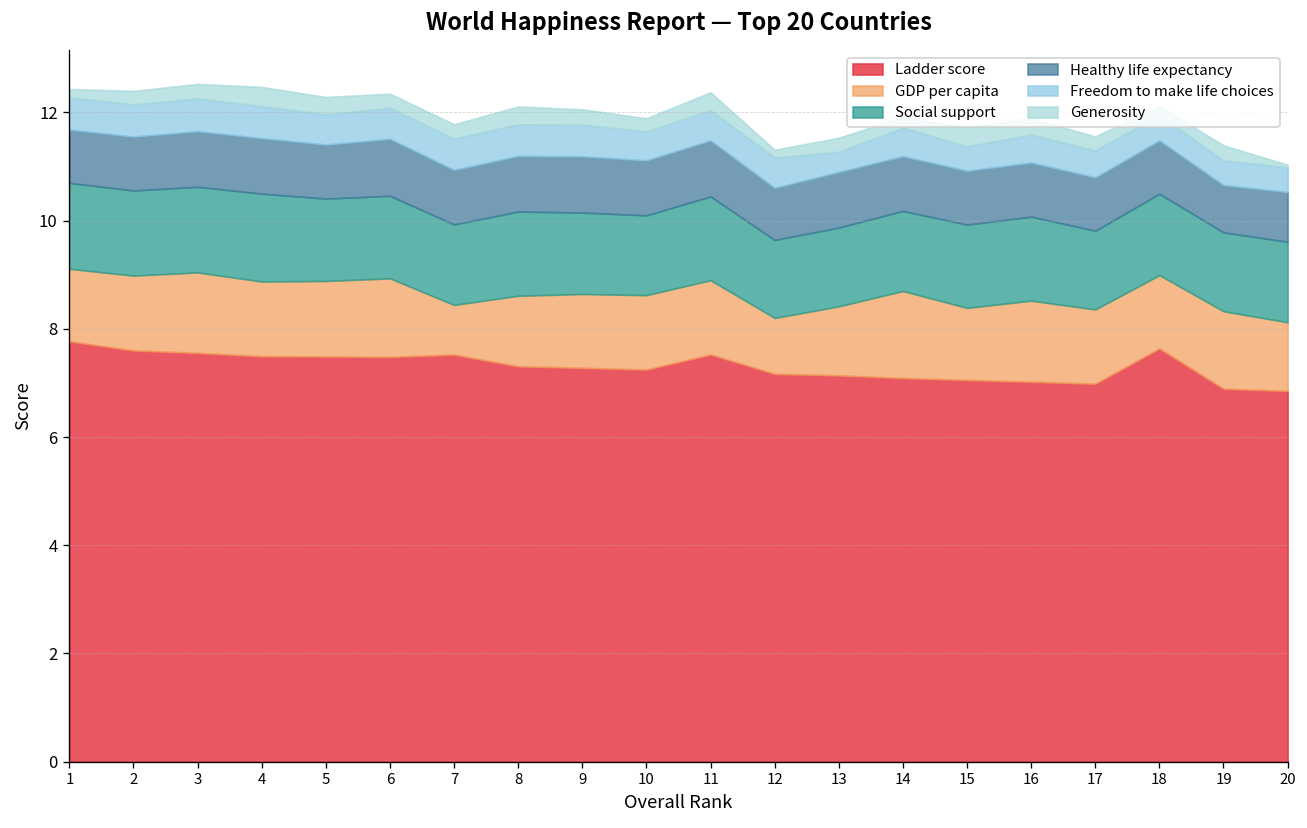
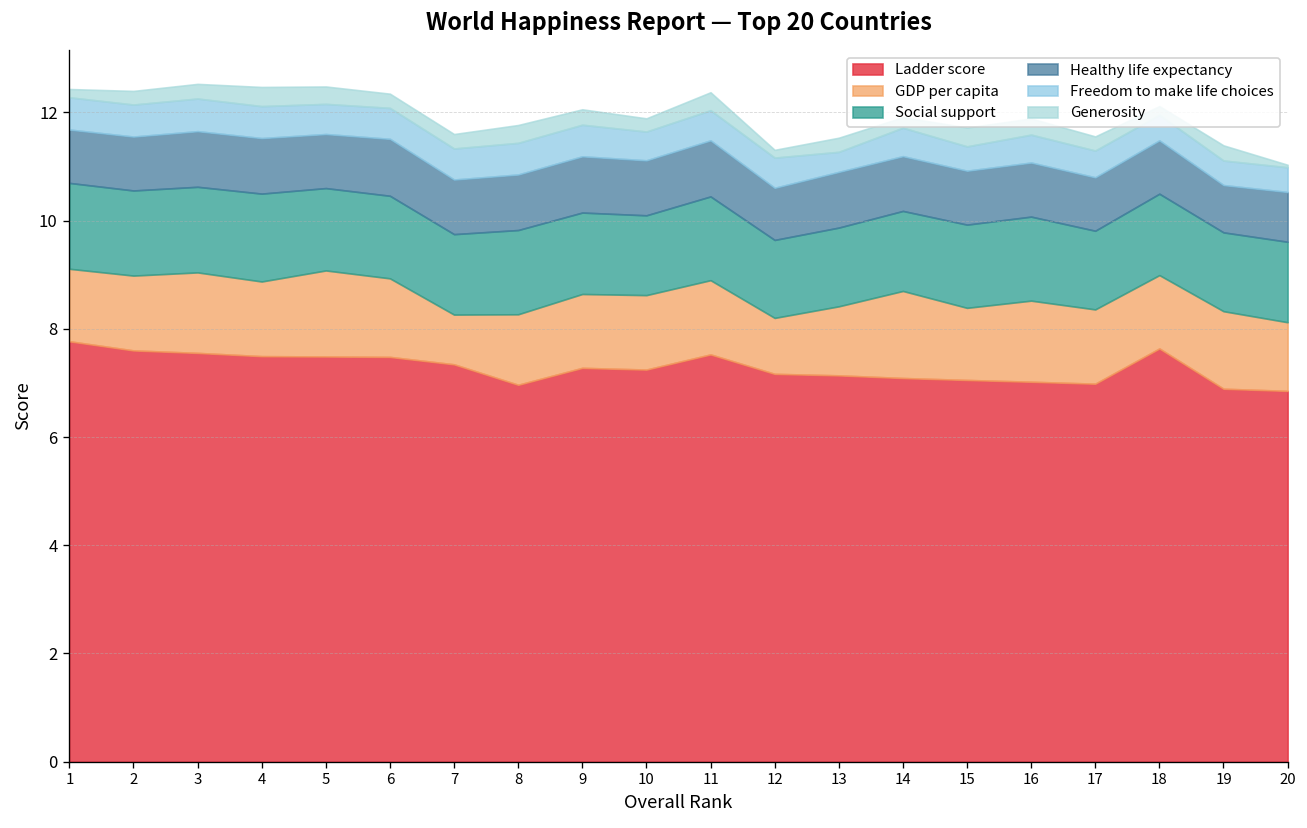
  {
    "Ladder score": {
      "1": 7.8,
      "2": 7.6,
      "3": 7.6,
      "4": 7.5,
      "5": 7.5,
      "6": 7.5,
-     "7": 7.5,
-     "8": 7.3,
+     "7": 7.3,
+     "8": 7.0,
      "9": 7.3,
      "10": 7.2,
      "11": 7.5,
      "12": 7.2,
      "13": 7.1,
      "14": 7.1,
      "15": 7.1,
      "16": 7.0,
      "17": 7.0,
      "18": 7.6,
      "19": 6.9,
      "20": 6.9
    },
    "GDP per capita": {
      "1": 1.3,
      "2": 1.4,
      "3": 1.5,
      "4": 1.4,
-     "5": 1.4,
+     "5": 1.6,
      "6": 1.5,
      "7": 0.9,
      "8": 1.3,
      "9": 1.4,
      "10": 1.4,
      "11": 1.4,
      "12": 1.0,
      "13": 1.3,
      "14": 1.6,
      "15": 1.3,
      "16": 1.5,
      "17": 1.4,
      "18": 1.4,
      "19": 1.4,
      "20": 1.3
    }
  }
